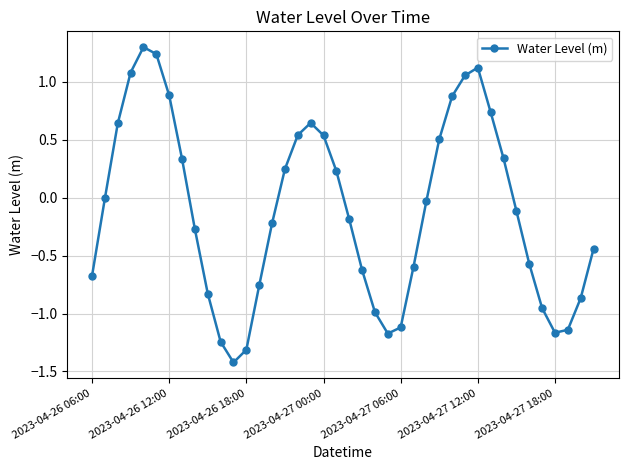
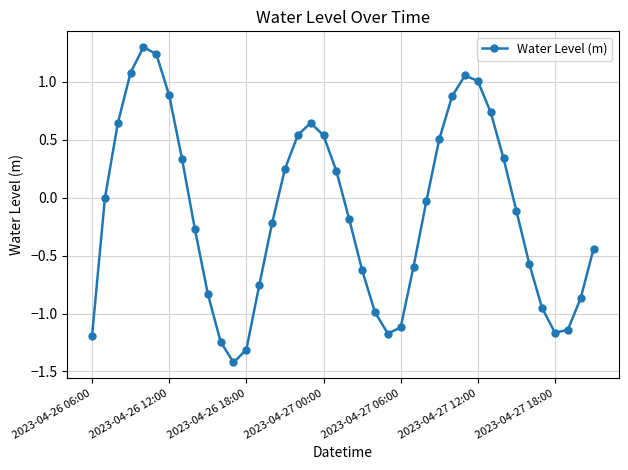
  {
-   "2023-04-26 06:00": -0.67,
+   "2023-04-26 06:00": -1.19,
    "2023-04-26 12:00": 0.88,
    "2023-04-26 18:00": -1.31,
    "2023-04-27 00:00": 0.54,
    "2023-04-27 06:00": -1.12,
-   "2023-04-27 12:00": 1.12,
+   "2023-04-27 12:00": 1.01,
    "2023-04-27 18:00": -1.17
  }
